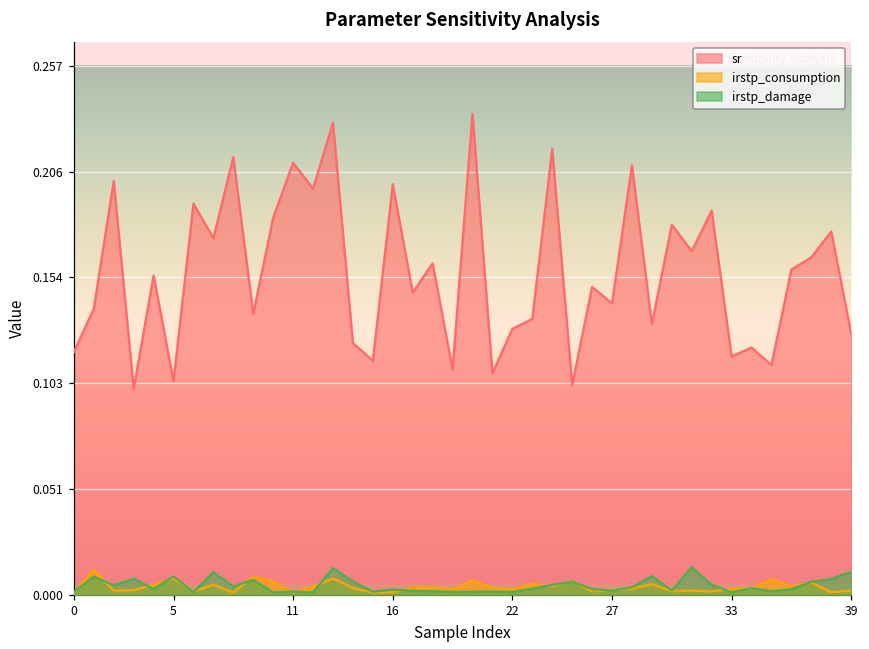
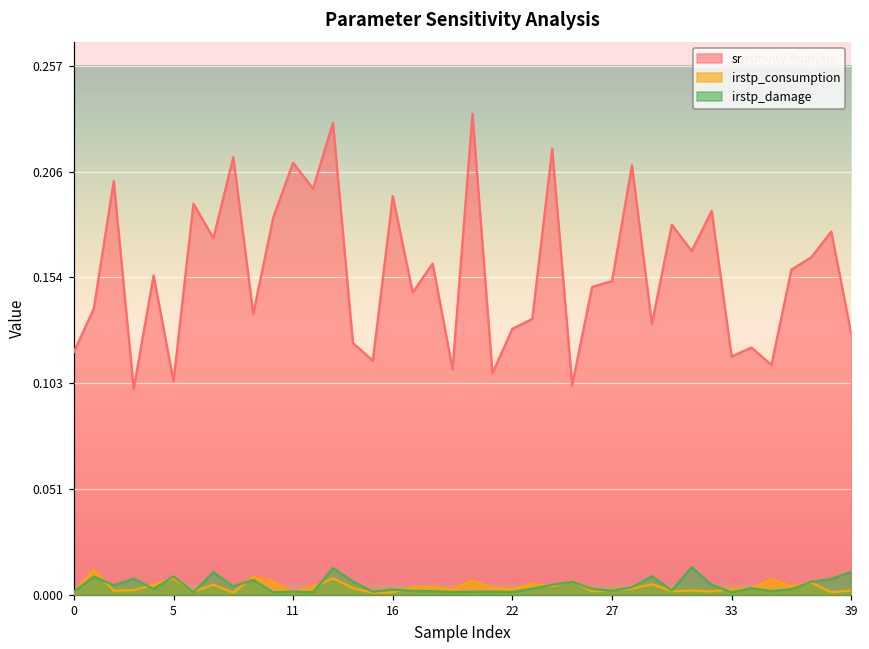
  {
    "sr": {
      "0": 0.118,
      "5": 0.104,
      "11": 0.210,
-     "16": 0.200,
+     "16": 0.194,
      "22": 0.129,
-     "27": 0.142,
+     "27": 0.153,
      "33": 0.116,
      "39": 0.127
    },
    "irstp_damage": {
      "39": 0.011
    }
  }
